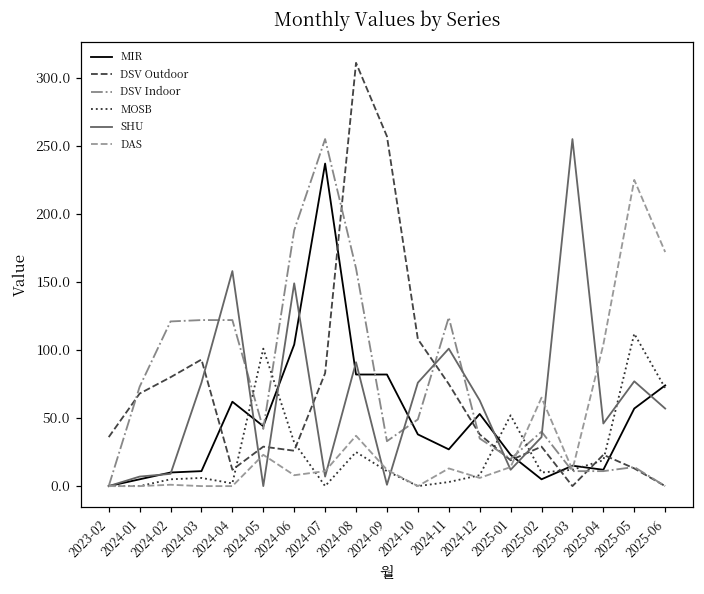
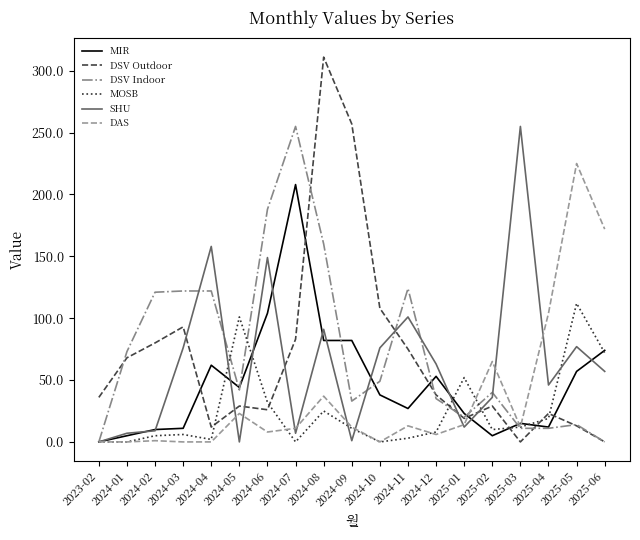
  {
    "MIR": {
      "2024-03": 11,
      "2024-04": 62,
      "2024-06": 104,
-     "2024-07": 237,
+     "2024-07": 208,
      "2024-08": 82,
      "2024-09": 82,
      "2024-10": 38,
      "2024-11": 27,
      "2024-12": 53,
      "2025-01": 23,
      "2025-02": 5,
      "2025-03": 15,
      "2025-05": 57
    }
  }
